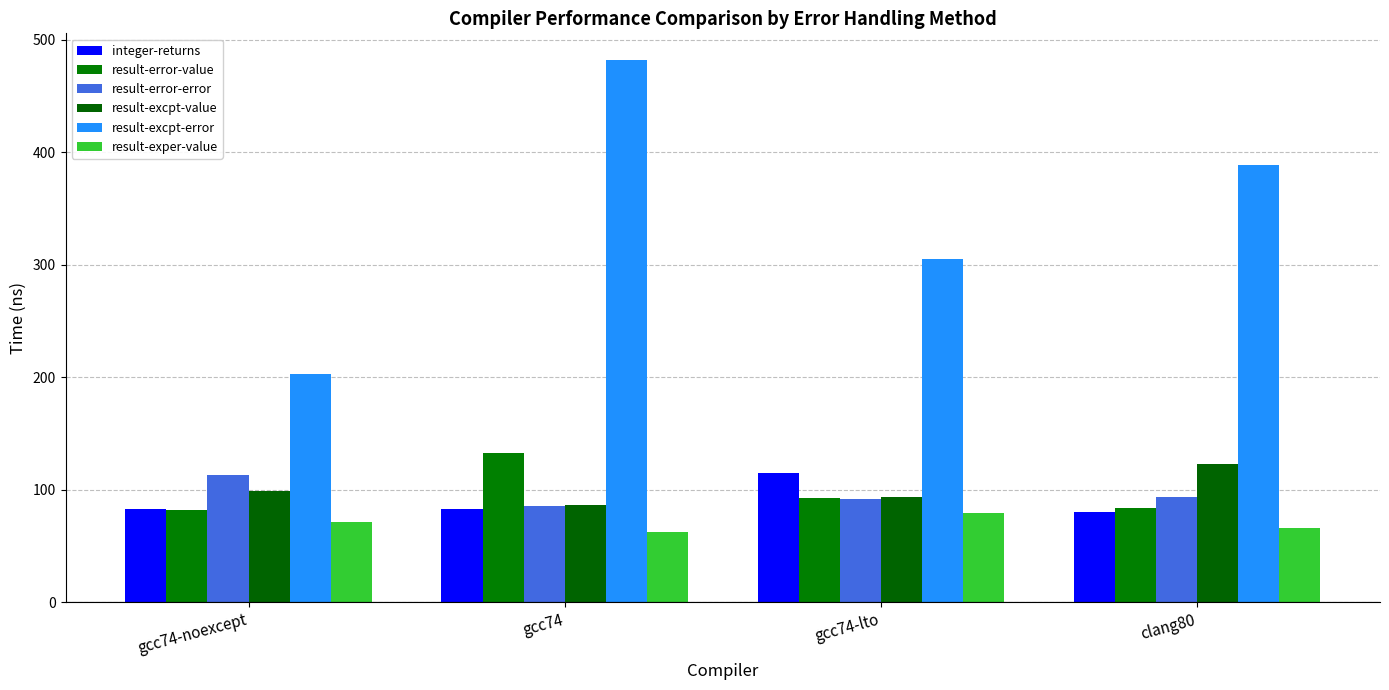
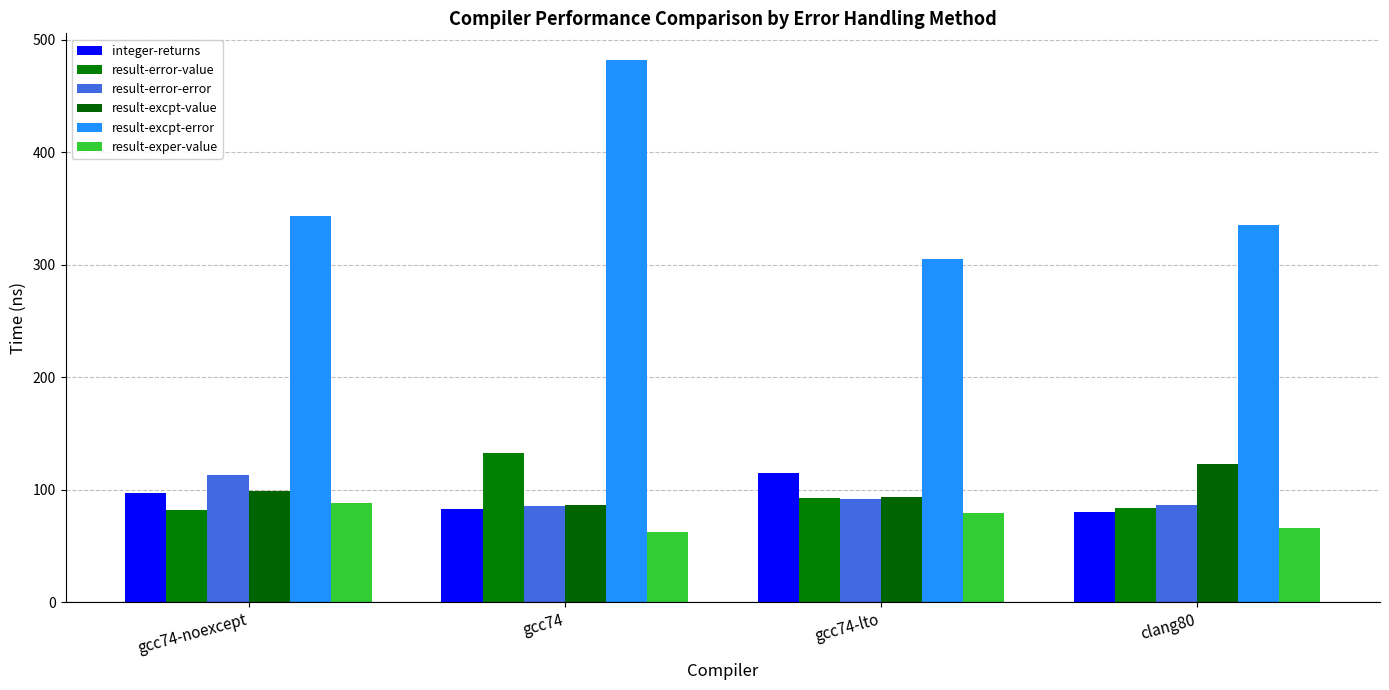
  {
    "integer-returns": {
-     "gcc74-noexcept": 82,
+     "gcc74-noexcept": 97,
      "gcc74": 83,
      "gcc74-lto": 115,
      "clang80": 80
    },
    "result-error-error": {
      "gcc74-noexcept": 113,
      "gcc74": 85,
      "gcc74-lto": 92,
-     "clang80": 94
+     "clang80": 87
    },
    "result-excpt-error": {
-     "gcc74-noexcept": 202,
+     "gcc74-noexcept": 344,
      "gcc74": 481,
      "gcc74-lto": 305,
-     "clang80": 388
+     "clang80": 335
    },
    "result-exper-value": {
-     "gcc74-noexcept": 71,
+     "gcc74-noexcept": 89,
      "gcc74": 63,
      "gcc74-lto": 79,
      "clang80": 66
    }
  }
